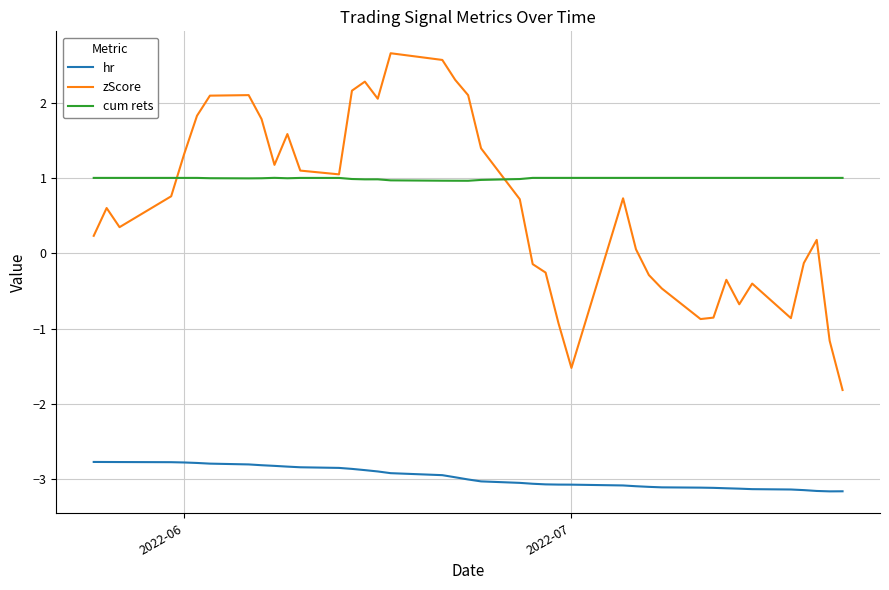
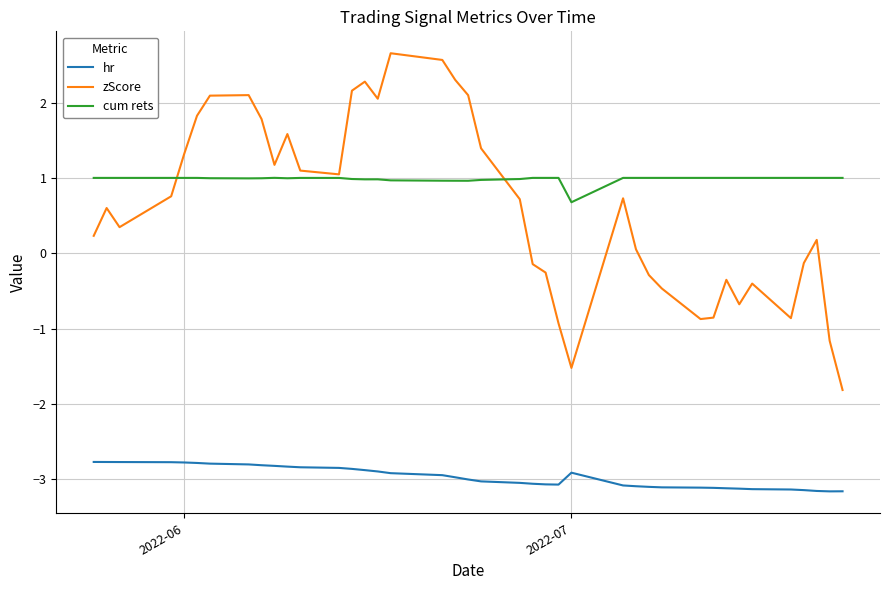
  {
    "hr": {
      "2022-06": -2.8,
-     "2022-07": -3.1
+     "2022-07": -2.9
    },
    "zScore": {
      "2022-06": 1.3,
      "2022-07": -1.5
    },
    "cum rets": {
      "2022-06": 1.0,
-     "2022-07": 1.0
+     "2022-07": 0.7
    }
  }
